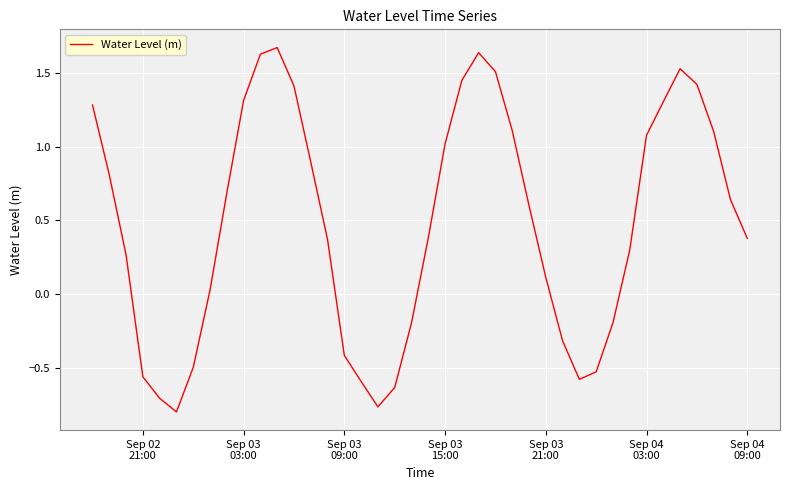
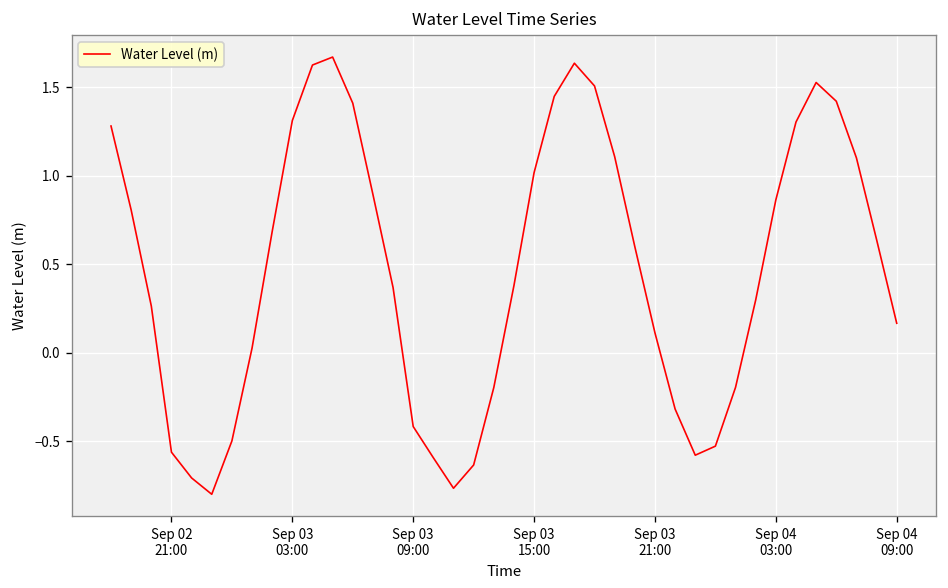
  {
    "Sep 02 21:00": -0.56,
    "Sep 03 03:00": 1.31,
    "Sep 03 09:00": -0.42,
    "Sep 03 15:00": 1.02,
    "Sep 03 21:00": 0.11,
-   "Sep 04 03:00": 1.08,
-   "Sep 04 09:00": 0.38
+   "Sep 04 03:00": 0.86,
+   "Sep 04 09:00": 0.17
  }
